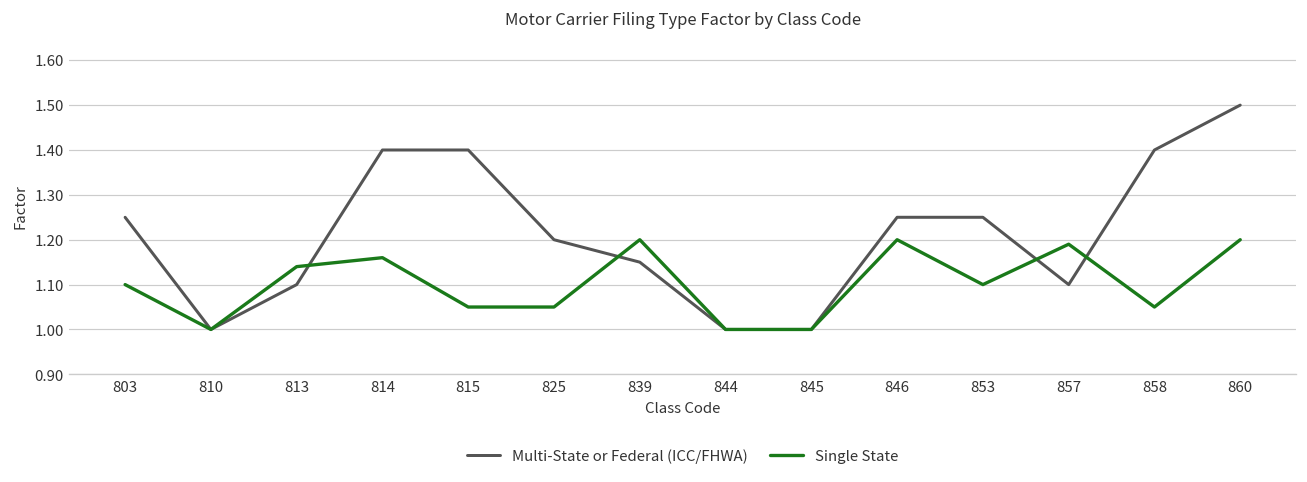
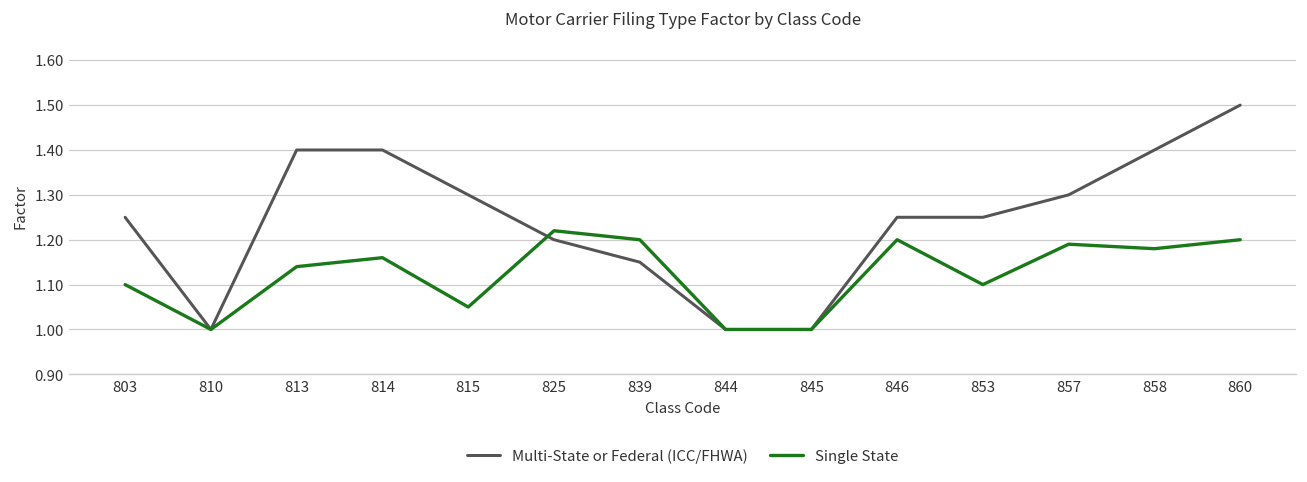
  {
    "Multi-State or Federal (ICC/FHWA)": {
      "803": 1.25,
-     "813": 1.1,
+     "813": 1.4,
      "814": 1.4,
-     "815": 1.4,
+     "815": 1.3,
      "825": 1.2,
      "839": 1.15,
      "846": 1.25,
      "853": 1.25,
-     "857": 1.1,
+     "857": 1.3,
      "858": 1.4,
      "860": 1.5
    },
    "Single State": {
      "803": 1.10,
      "813": 1.14,
      "814": 1.16,
      "815": 1.05,
-     "825": 1.05,
+     "825": 1.22,
      "839": 1.20,
      "846": 1.20,
      "853": 1.10,
      "857": 1.19,
-     "858": 1.05,
+     "858": 1.18,
      "860": 1.20
    }
  }
